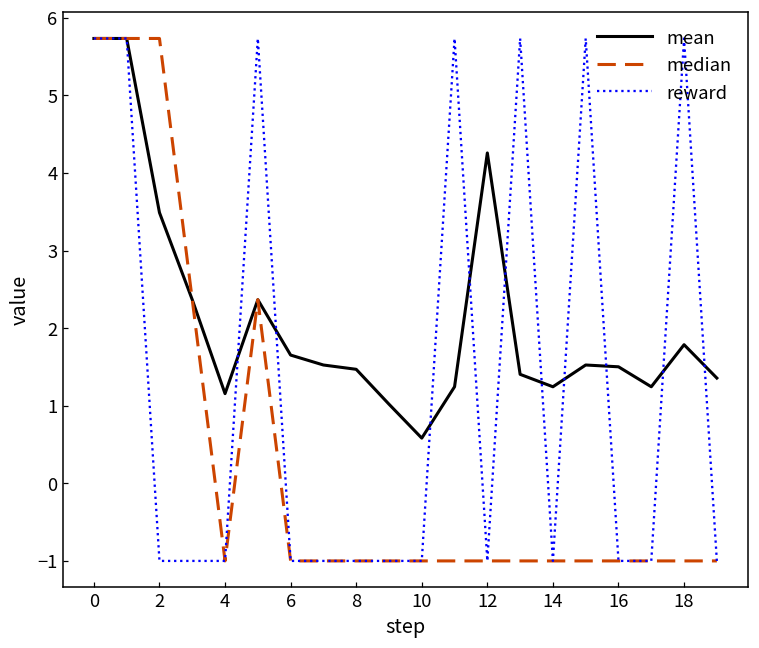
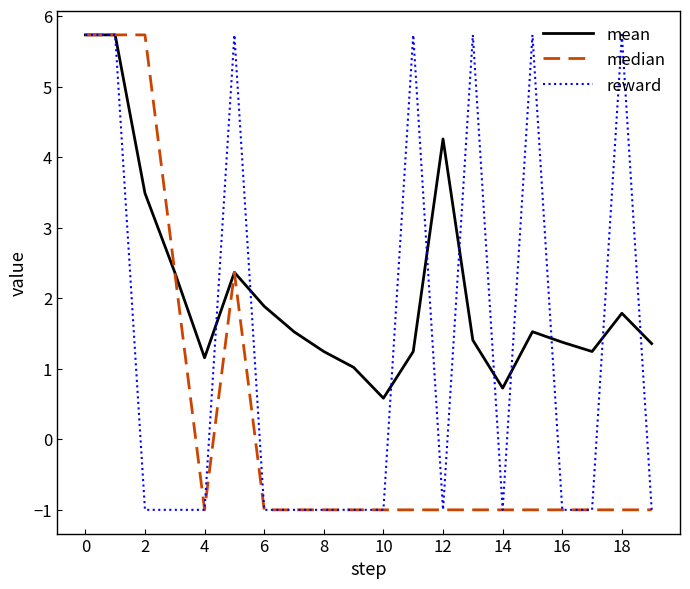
  {
    "mean": {
      "2": 3.5,
      "4": 1.2,
-     "6": 1.7,
-     "8": 1.5,
+     "6": 1.9,
+     "8": 1.2,
      "10": 0.6,
      "12": 4.3,
-     "14": 1.2,
-     "16": 1.5,
+     "14": 0.7,
+     "16": 1.4,
      "18": 1.8
    },
    "median": {
      "2": 5.7,
      "18": -1.0
    },
    "reward": {
      "2": -1.0,
      "18": 5.7
    }
  }
